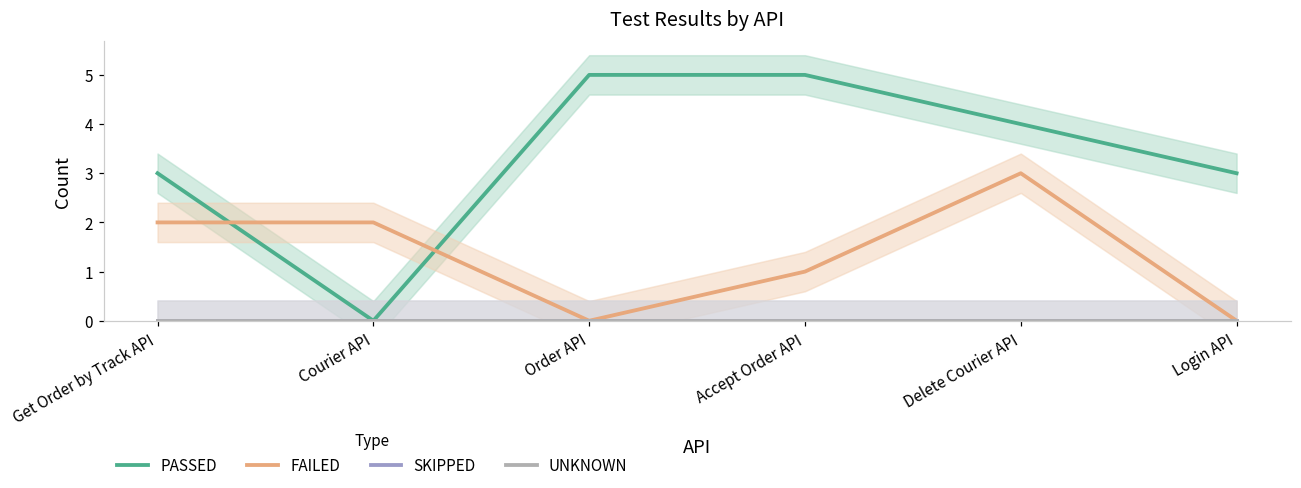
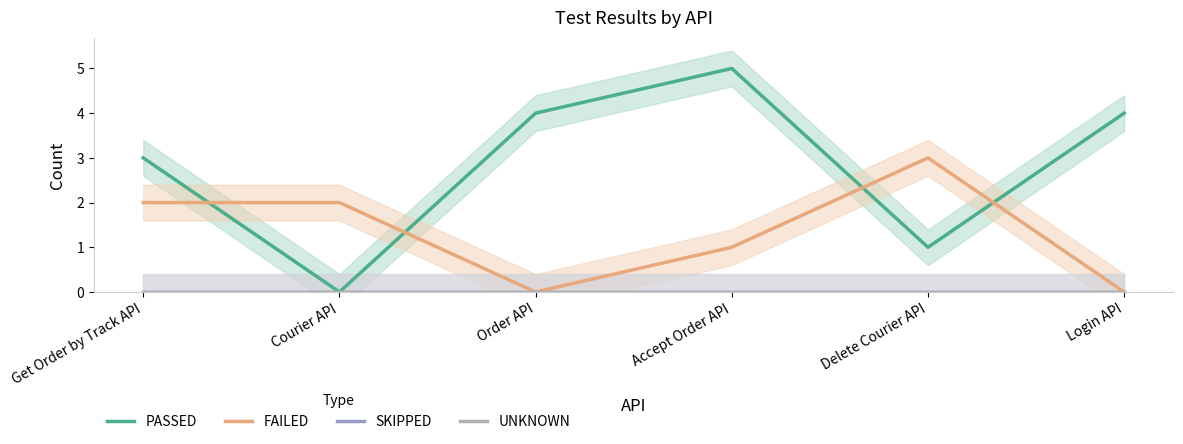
  {
    "PASSED": {
      "Get Order by Track API": 3,
-     "Order API": 5,
+     "Order API": 4,
      "Accept Order API": 5,
-     "Delete Courier API": 4,
-     "Login API": 3
+     "Delete Courier API": 1,
+     "Login API": 4
    },
    "FAILED": {
      "Get Order by Track API": 2,
      "Courier API": 2,
      "Accept Order API": 1,
      "Delete Courier API": 3
    }
  }
